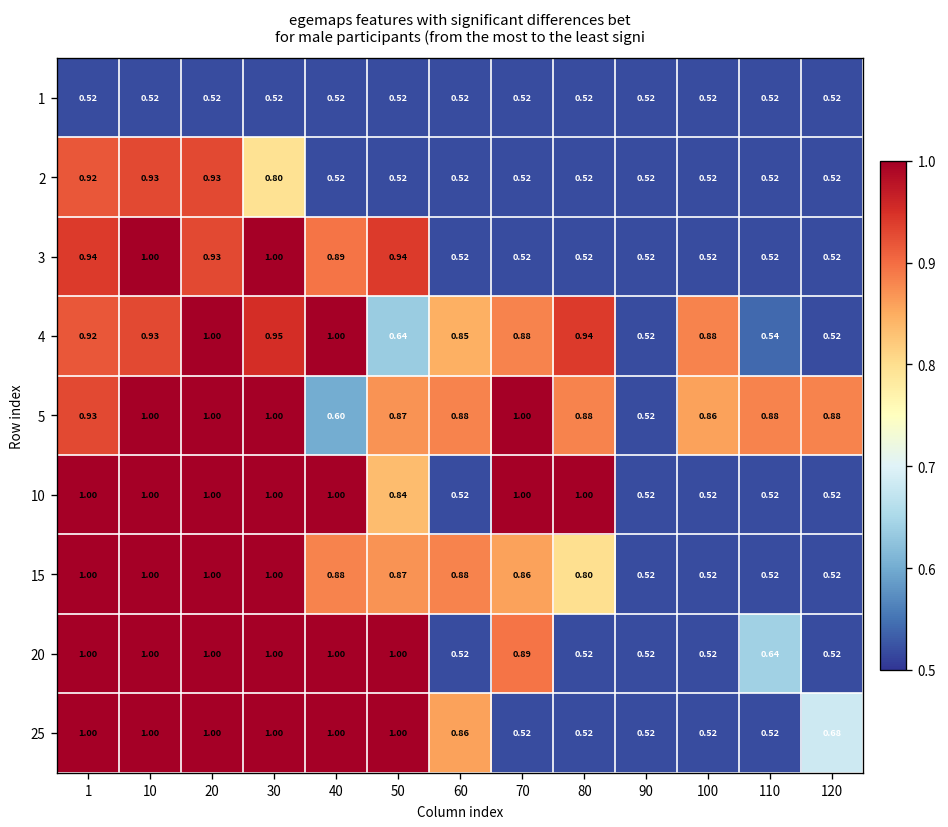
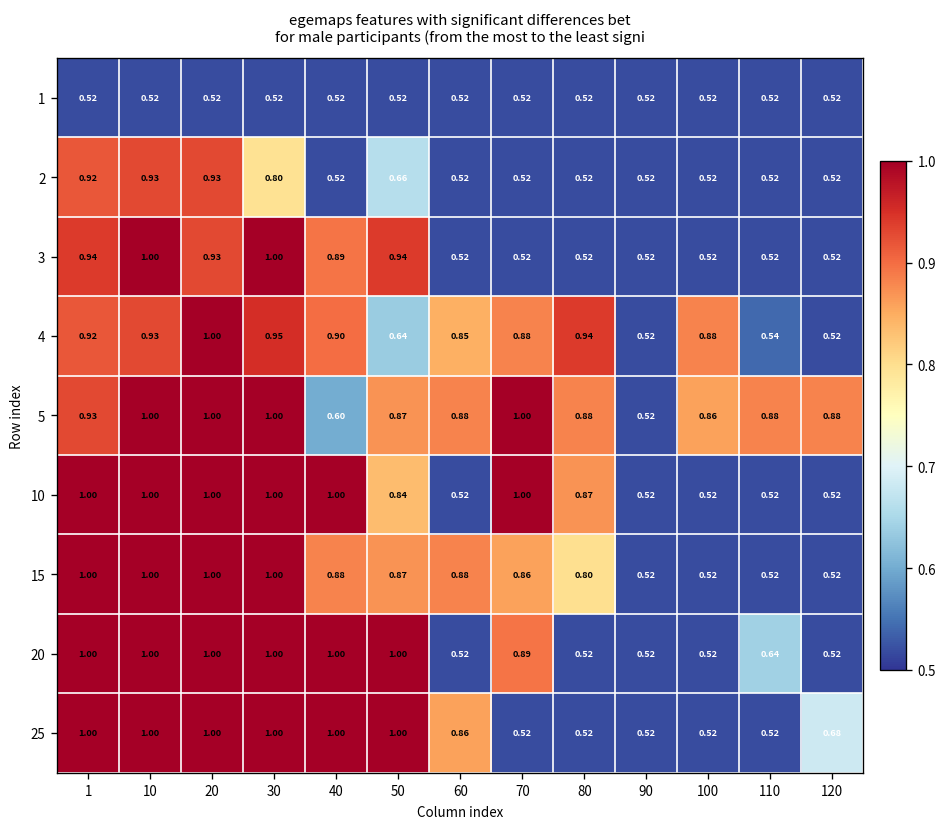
  {
    "1": {
      "1": 0.52,
      "10": 0.52,
      "20": 0.52,
      "30": 0.52,
      "40": 0.52,
      "50": 0.52,
      "60": 0.52,
      "70": 0.52,
      "80": 0.52,
      "90": 0.52,
      "100": 0.52,
      "110": 0.52,
      "120": 0.52
    },
    "2": {
      "1": 0.92,
      "10": 0.93,
      "20": 0.93,
      "30": 0.80,
      "40": 0.52,
-     "50": 0.52,
+     "50": 0.66,
      "60": 0.52,
      "70": 0.52,
      "80": 0.52,
      "90": 0.52,
      "100": 0.52,
      "110": 0.52,
      "120": 0.52
    },
    "3": {
      "1": 0.94,
      "10": 1.00,
      "20": 0.93,
      "30": 1.00,
      "40": 0.89,
      "50": 0.94,
      "60": 0.52,
      "70": 0.52,
      "80": 0.52,
      "90": 0.52,
      "100": 0.52,
      "110": 0.52,
      "120": 0.52
    },
    "4": {
      "1": 0.92,
      "10": 0.93,
      "20": 1.00,
      "30": 0.95,
-     "40": 1.00,
+     "40": 0.90,
      "50": 0.64,
      "60": 0.85,
      "70": 0.88,
      "80": 0.94,
      "90": 0.52,
      "100": 0.88,
      "110": 0.54,
      "120": 0.52
    },
    "5": {
      "1": 0.93,
      "10": 1.00,
      "20": 1.00,
      "30": 1.00,
      "40": 0.60,
      "50": 0.87,
      "60": 0.88,
      "70": 1.00,
      "80": 0.88,
      "90": 0.52,
      "100": 0.86,
      "110": 0.88,
      "120": 0.88
    },
    "10": {
      "1": 1.00,
      "10": 1.00,
      "20": 1.00,
      "30": 1.00,
      "40": 1.00,
      "50": 0.84,
      "60": 0.52,
      "70": 1.00,
-     "80": 1.00,
+     "80": 0.87,
      "90": 0.52,
      "100": 0.52,
      "110": 0.52,
      "120": 0.52
    },
    "15": {
      "1": 1.00,
      "10": 1.00,
      "20": 1.00,
      "30": 1.00,
      "40": 0.88,
      "50": 0.87,
      "60": 0.88,
      "70": 0.86,
      "80": 0.80,
      "90": 0.52,
      "100": 0.52,
      "110": 0.52,
      "120": 0.52
    },
    "20": {
      "1": 1.00,
      "10": 1.00,
      "20": 1.00,
      "30": 1.00,
      "40": 1.00,
      "50": 1.00,
      "60": 0.52,
      "70": 0.89,
      "80": 0.52,
      "90": 0.52,
      "100": 0.52,
      "110": 0.64,
      "120": 0.52
    },
    "25": {
      "1": 1.00,
      "10": 1.00,
      "20": 1.00,
      "30": 1.00,
      "40": 1.00,
      "50": 1.00,
      "60": 0.86,
      "70": 0.52,
      "80": 0.52,
      "90": 0.52,
      "100": 0.52,
      "110": 0.52,
      "120": 0.68
    }
  }
